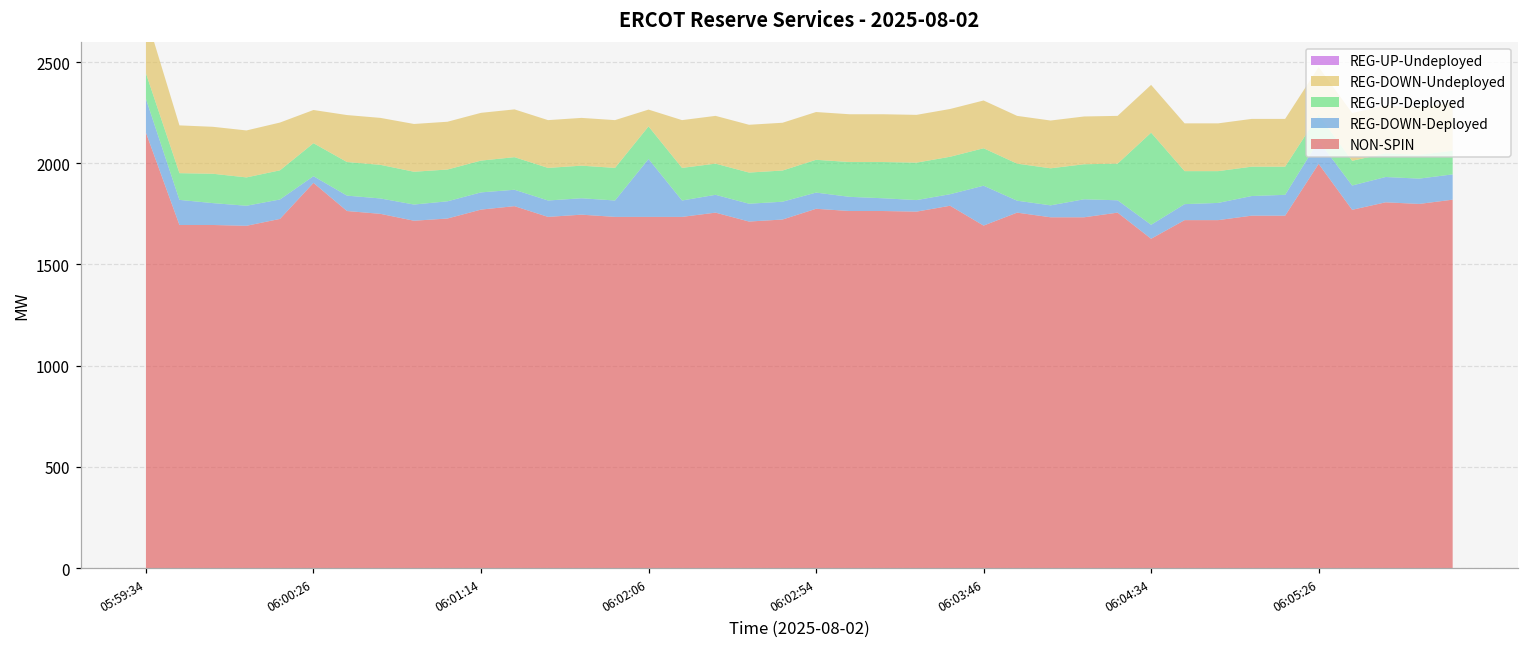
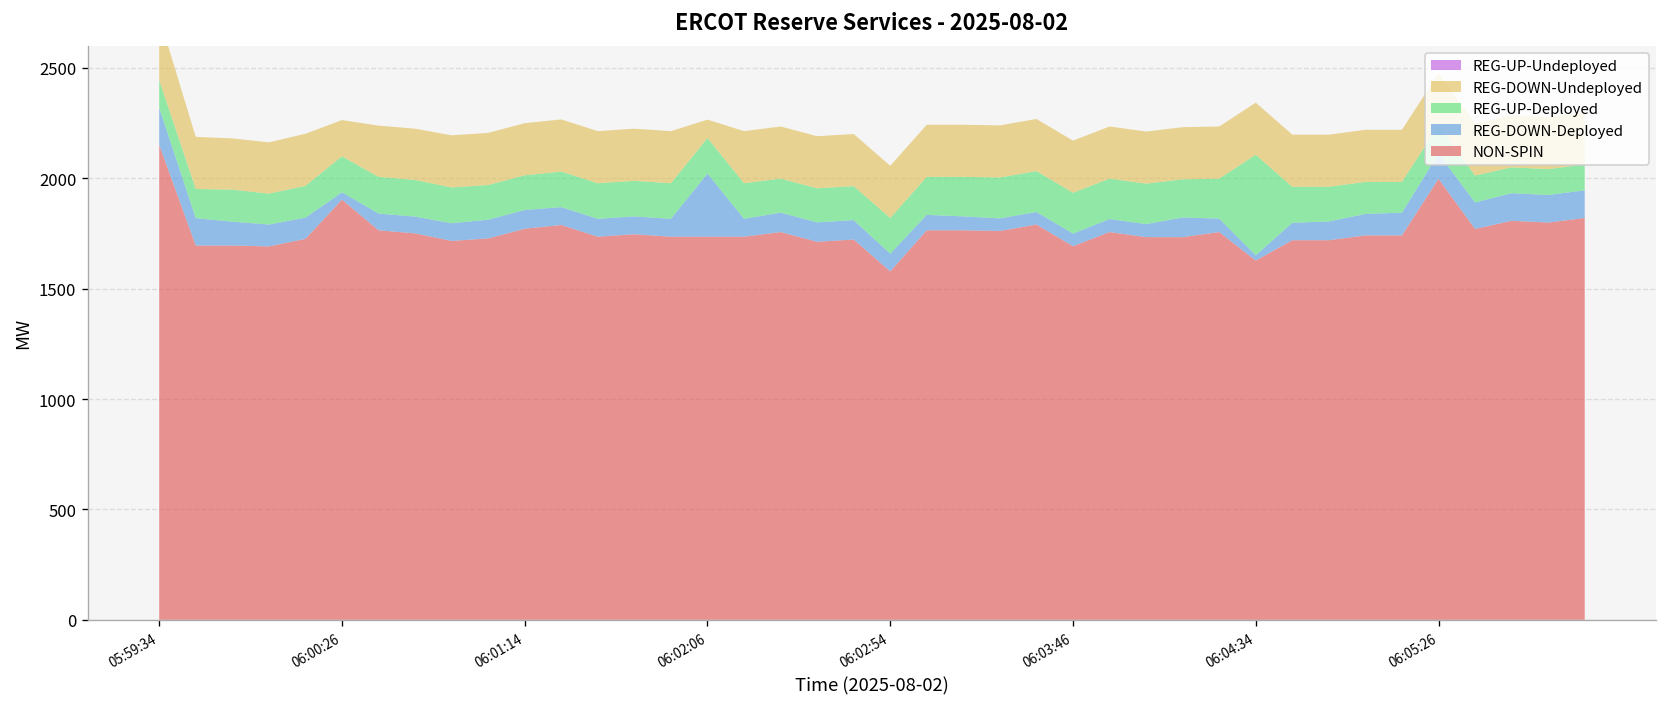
  {
    "NON-SPIN": {
      "05:59:34": 2150,
      "06:00:26": 1900,
      "06:01:14": 1770,
      "06:02:06": 1740,
-     "06:02:54": 1780,
+     "06:02:54": 1580,
      "06:03:46": 1690,
      "06:04:34": 1630,
      "06:05:26": 2000
    },
    "REG-DOWN-Deployed": {
      "05:59:34": 170,
      "06:00:26": 30,
      "06:01:14": 90,
      "06:02:06": 290,
      "06:02:54": 80,
-     "06:03:46": 200,
-     "06:04:34": 70
+     "06:03:46": 60,
+     "06:04:34": 20
    },
    "REG-UP-Deployed": {
      "05:59:34": 130,
      "06:00:26": 160,
      "06:01:14": 160,
      "06:02:06": 160,
      "06:02:54": 160,
      "06:03:46": 190,
      "06:04:34": 460
    }
  }
